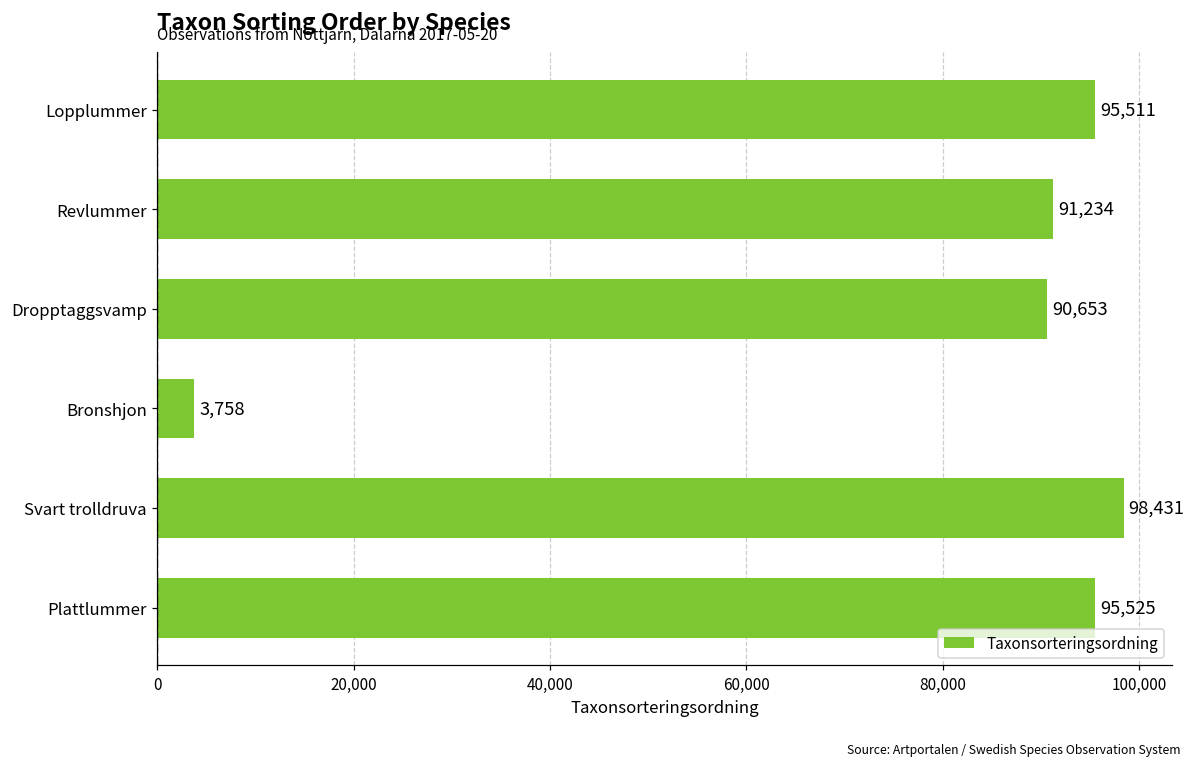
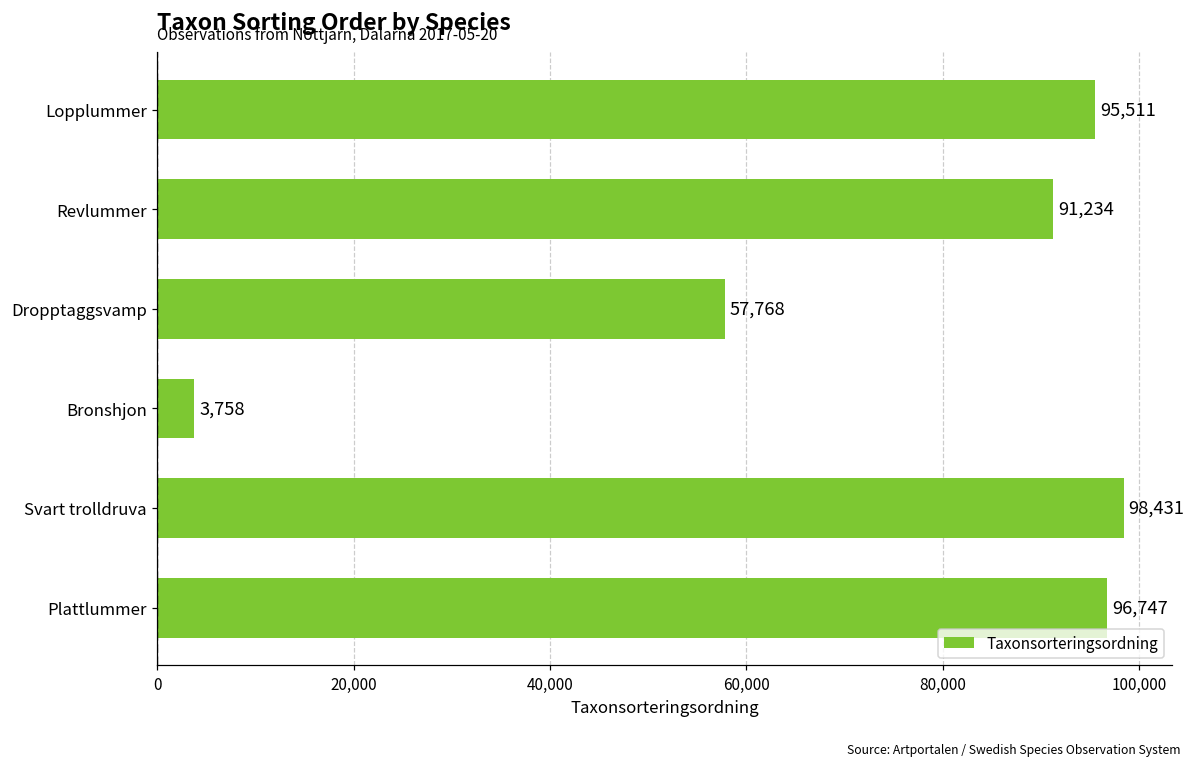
  {
    "Lopplummer": "95,511",
    "Revlummer": "91,234",
-   "Dropptaggsvamp": "90,653",
+   "Dropptaggsvamp": "57,768",
    "Bronshjon": "3,758",
    "Svart trolldruva": "98,431",
-   "Plattlummer": "95,525"
+   "Plattlummer": "96,747"
  }
